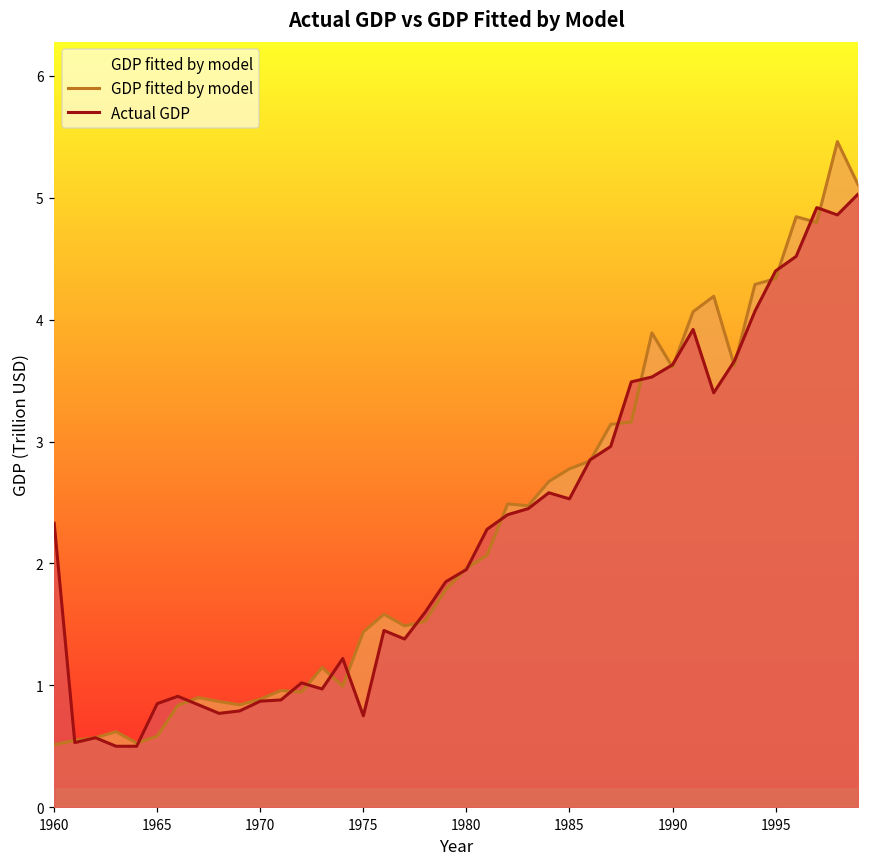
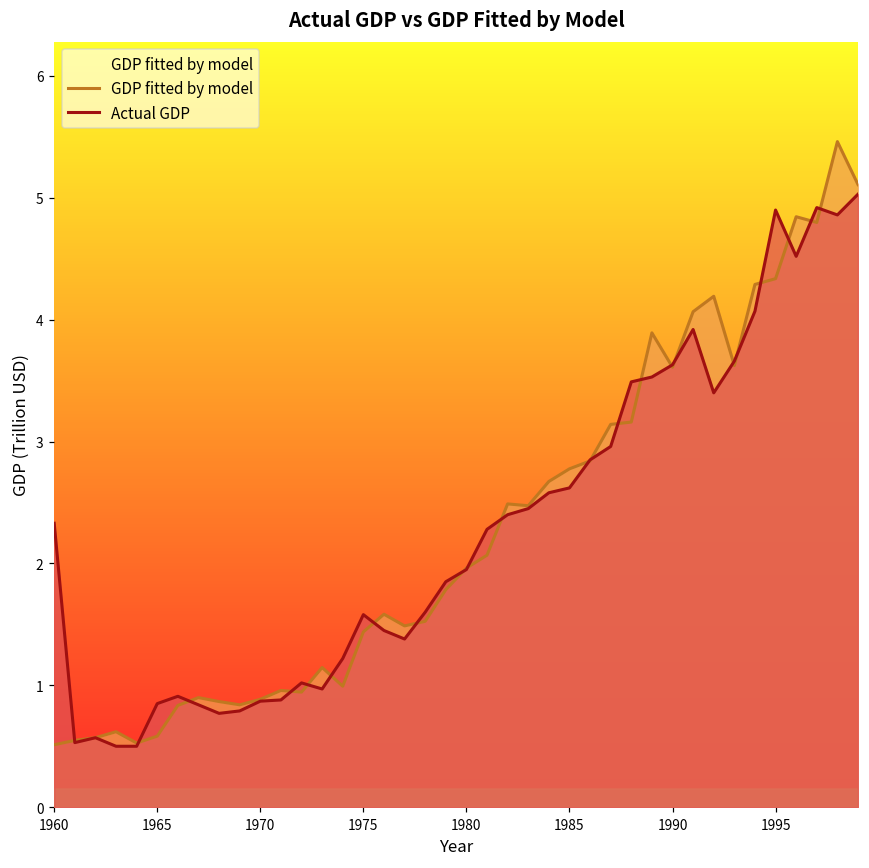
  {
    "Actual GDP": {
      "1960": 2.33,
      "1965": 0.85,
-     "1975": 0.75,
-     "1985": 2.53,
-     "1995": 4.4
+     "1975": 1.58,
+     "1985": 2.62,
+     "1995": 4.9
    }
  }
